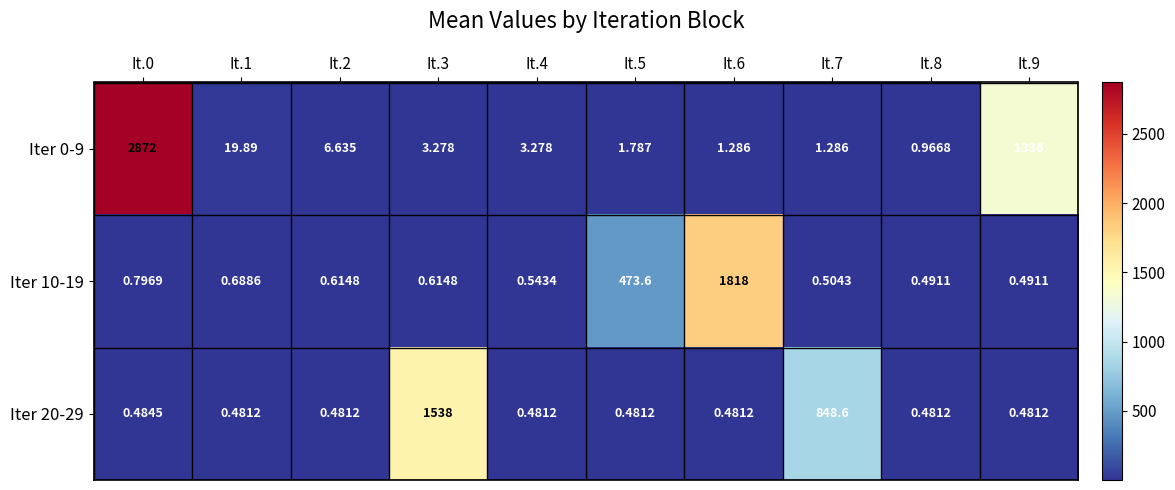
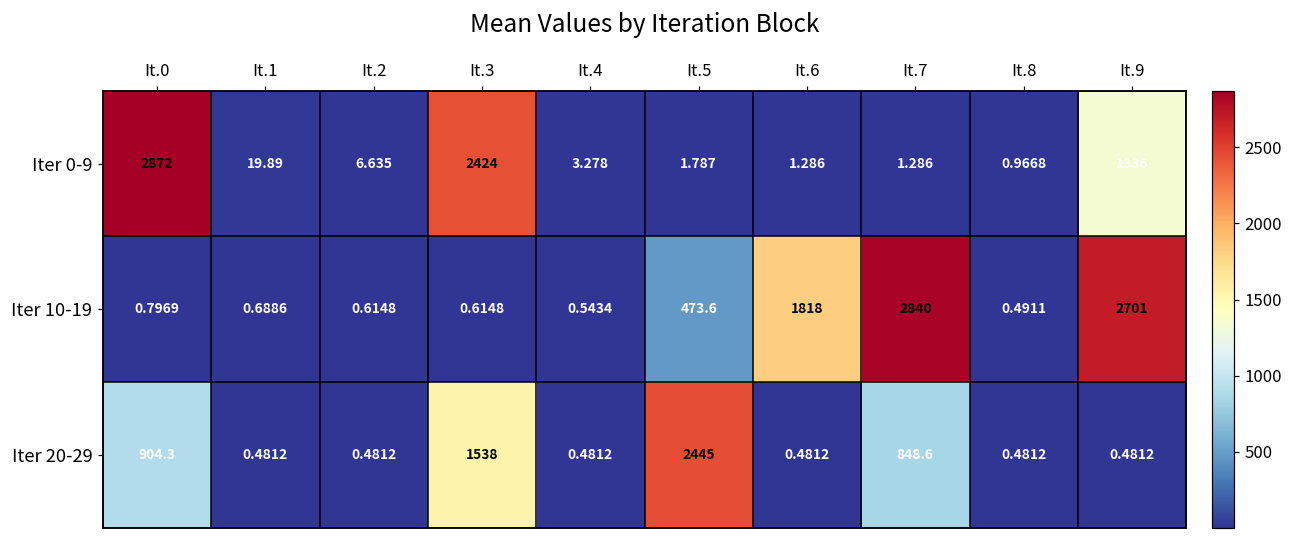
  {
    "Iter 0-9": {
      "It.0": 2872,
      "It.1": 19.89,
      "It.2": 6.635,
-     "It.3": 3.278,
+     "It.3": 2424,
      "It.4": 3.278,
      "It.5": 1.787,
      "It.6": 1.286,
      "It.7": 1.286,
      "It.8": 0.9668
    },
    "Iter 10-19": {
      "It.0": 0.7969,
      "It.1": 0.6886,
      "It.2": 0.6148,
      "It.3": 0.6148,
      "It.4": 0.5434,
      "It.5": 473.6,
      "It.6": 1818,
-     "It.7": 0.5043,
+     "It.7": 2840,
      "It.8": 0.4911,
-     "It.9": 0.4911
+     "It.9": 2701
    },
    "Iter 20-29": {
-     "It.0": 0.4845,
+     "It.0": 904.3,
      "It.1": 0.4812,
      "It.2": 0.4812,
      "It.3": 1538,
      "It.4": 0.4812,
-     "It.5": 0.4812,
+     "It.5": 2445,
      "It.6": 0.4812,
      "It.7": 848.6,
      "It.8": 0.4812,
      "It.9": 0.4812
    }
  }
